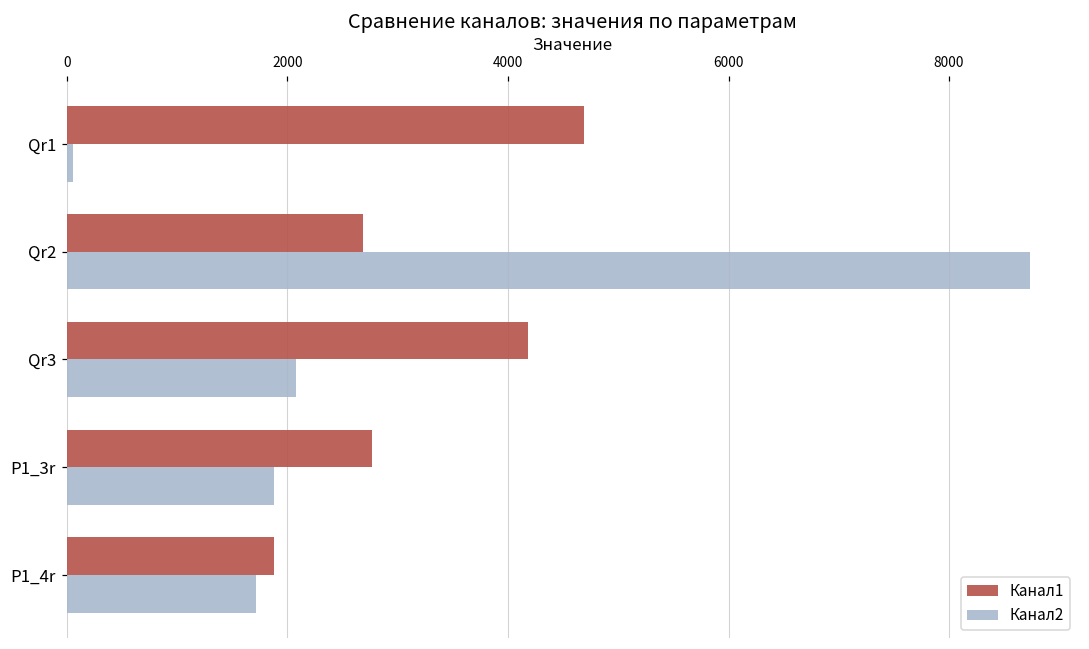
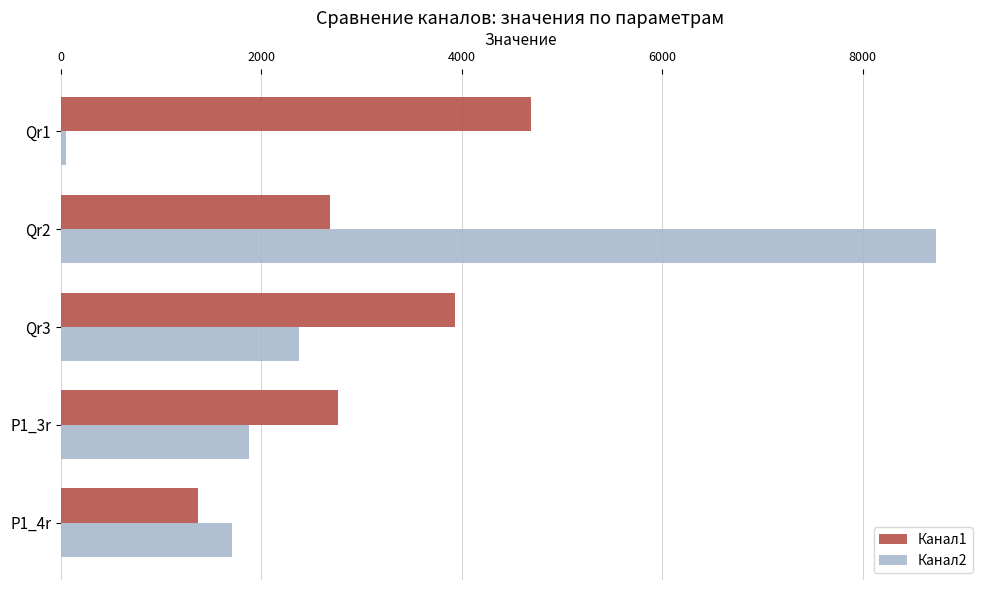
  {
    "Канал1": {
      "Qr1": 4690,
      "Qr2": 2690,
-     "Qr3": 4180,
+     "Qr3": 3930,
      "P1_3r": 2770,
-     "P1_4r": 1880
+     "P1_4r": 1370
    },
    "Канал2": {
      "Qr1": 50,
      "Qr2": 8730,
-     "Qr3": 2080,
+     "Qr3": 2370,
      "P1_3r": 1880,
      "P1_4r": 1710
    }
  }
